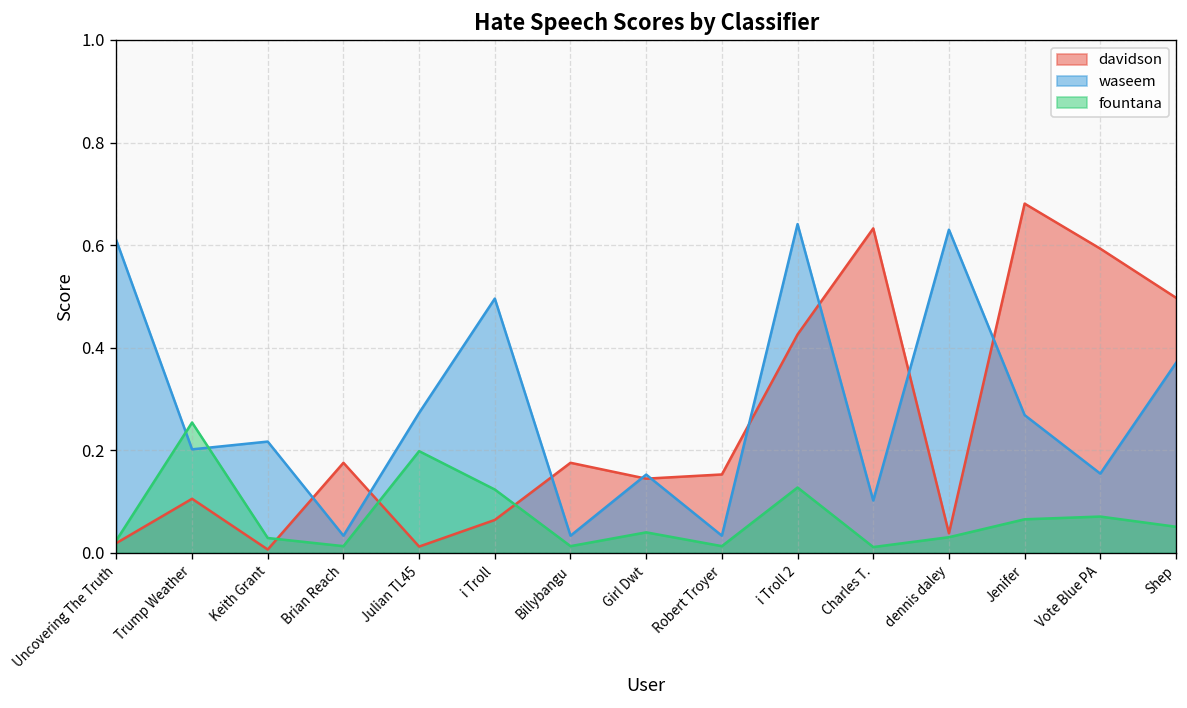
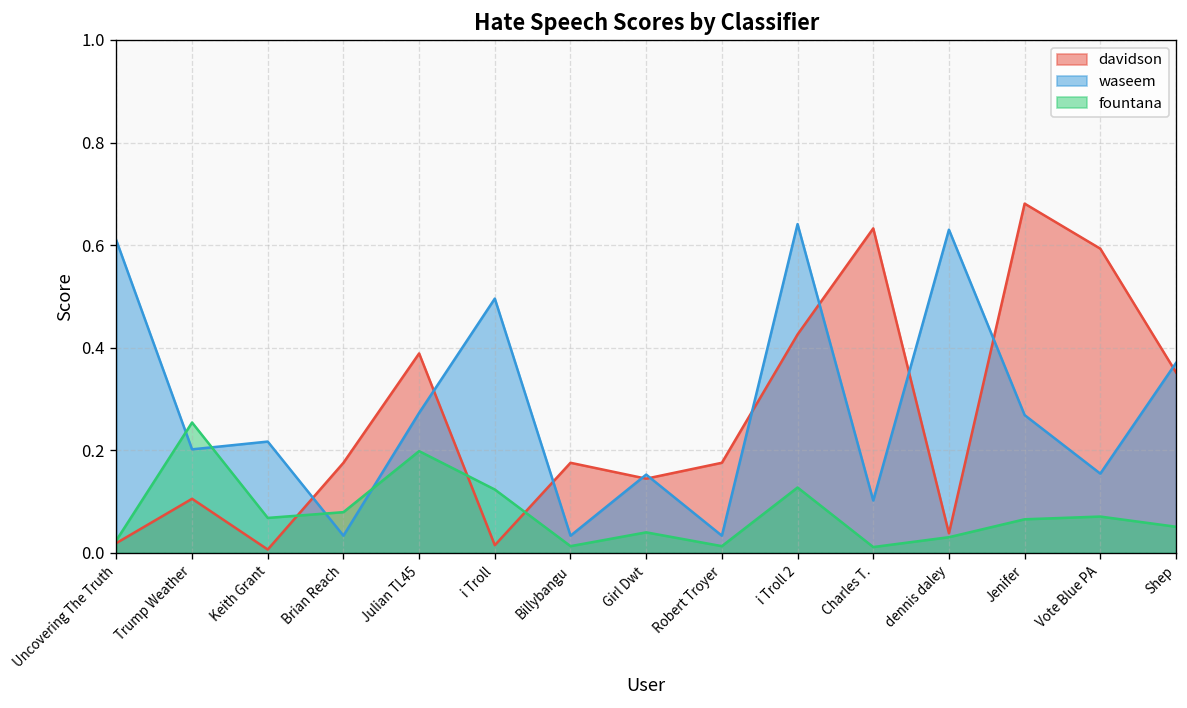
  {
    "davidson": {
      "Trump Weather": 0.11,
      "Keith Grant": 0.01,
      "Brian Reach": 0.18,
-     "Julian TL45": 0.01,
-     "i Troll": 0.06,
+     "Julian TL45": 0.39,
+     "i Troll": 0.02,
      "Billybangu": 0.18,
      "Girl Dwt": 0.14,
-     "Robert Troyer": 0.15,
+     "Robert Troyer": 0.18,
      "i Troll 2": 0.43,
      "Charles T.": 0.63,
      "dennis daley": 0.04,
      "Jenifer": 0.68,
      "Vote Blue PA": 0.59,
-     "Shep": 0.50
+     "Shep": 0.35
    },
    "waseem": {
      "Uncovering The Truth": 0.61,
      "Trump Weather": 0.20,
      "Keith Grant": 0.22,
      "Brian Reach": 0.03,
      "Julian TL45": 0.27,
      "i Troll": 0.50,
      "Billybangu": 0.03,
      "Girl Dwt": 0.15,
      "Robert Troyer": 0.03,
      "i Troll 2": 0.64,
      "Charles T.": 0.10,
      "dennis daley": 0.63,
      "Jenifer": 0.27,
      "Vote Blue PA": 0.15,
      "Shep": 0.37
    },
    "fountana": {
      "Trump Weather": 0.25,
-     "Keith Grant": 0.03,
-     "Brian Reach": 0.01,
+     "Keith Grant": 0.07,
+     "Brian Reach": 0.08,
      "Julian TL45": 0.20,
      "i Troll": 0.12,
      "Billybangu": 0.01,
      "Girl Dwt": 0.04,
      "Robert Troyer": 0.01,
      "i Troll 2": 0.13,
      "Charles T.": 0.01,
      "dennis daley": 0.03,
      "Jenifer": 0.07,
      "Vote Blue PA": 0.07,
      "Shep": 0.05
    }
  }
